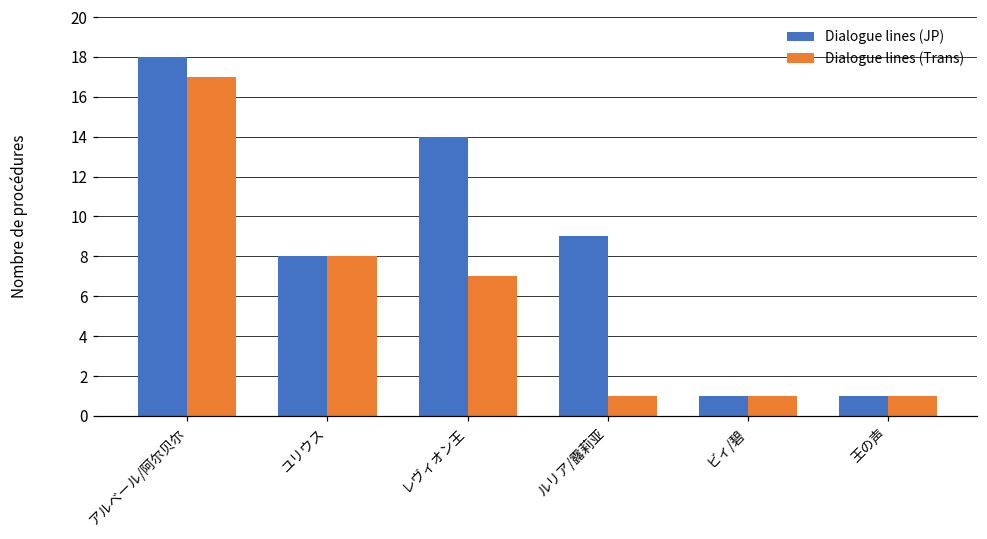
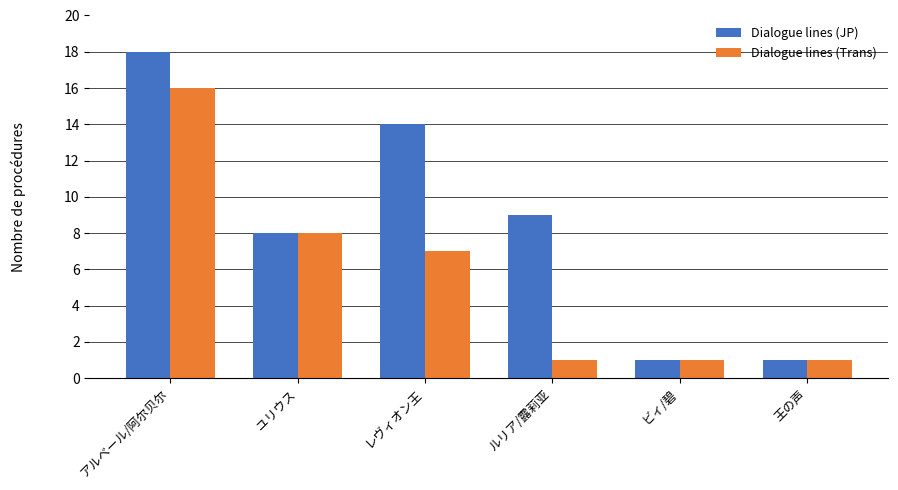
  {
    "Dialogue lines (JP)": {
      "アルベール/阿尔贝尔": 18,
      "ユリウス": 8,
      "レヴィオン王": 14,
      "ルリア/露莉亚": 9,
      "ビィ/碧": 1,
      "王の声": 1
    },
    "Dialogue lines (Trans)": {
-     "アルベール/阿尔贝尔": 17,
+     "アルベール/阿尔贝尔": 16,
      "ユリウス": 8,
      "レヴィオン王": 7,
      "ルリア/露莉亚": 1,
      "ビィ/碧": 1,
      "王の声": 1
    }
  }
